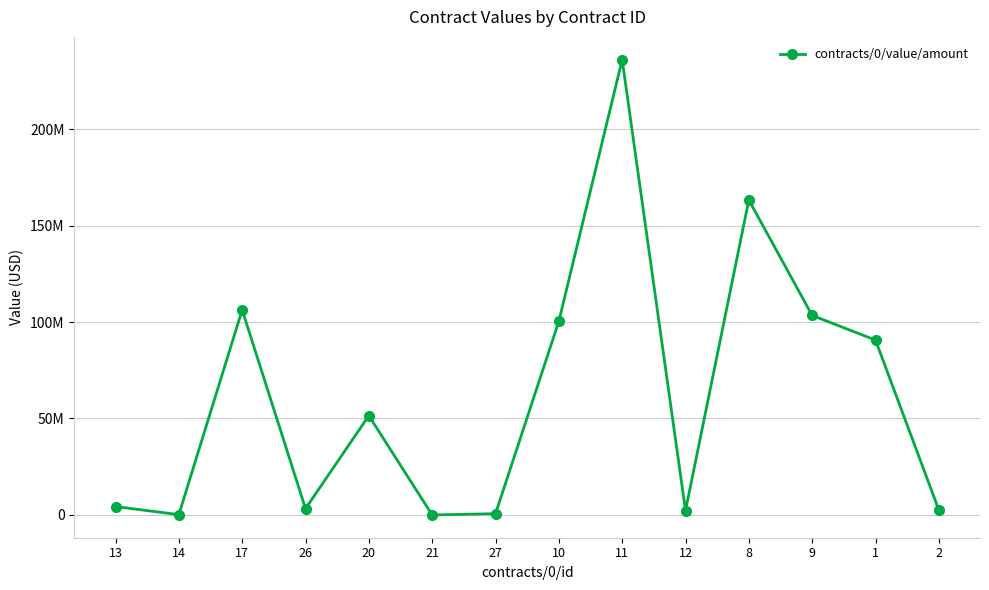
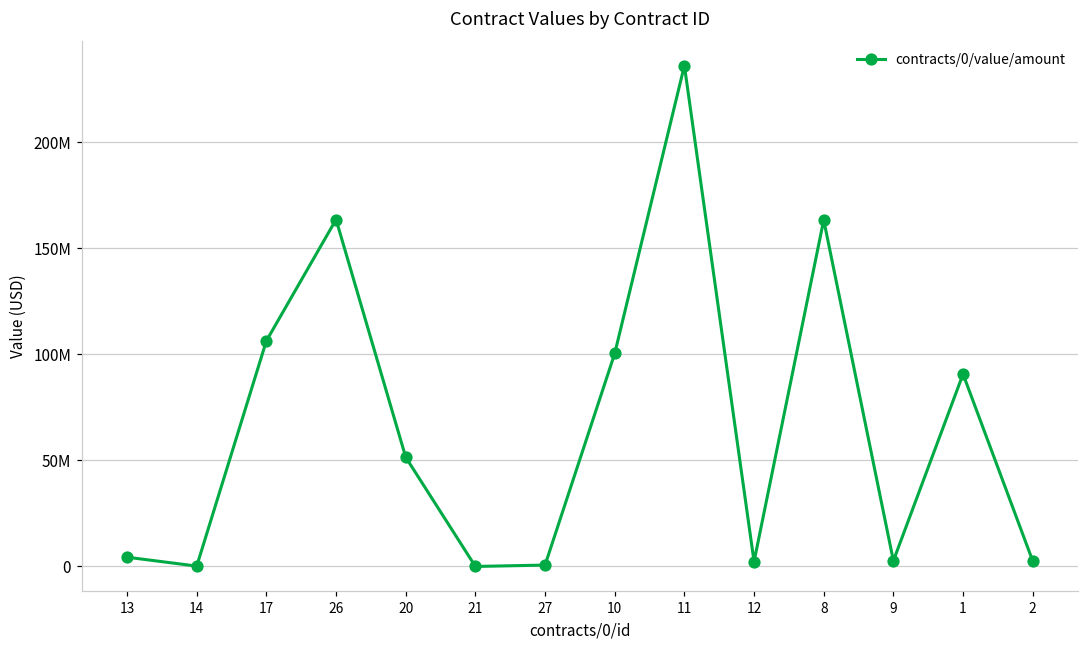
  {
    "13": 4000000,
    "14": 0,
    "17": 106000000,
-   "26": 3000000,
+   "26": 163000000,
    "20": 51000000,
    "21": 0,
    "27": 1000000,
    "10": 100000000,
    "11": 236000000,
    "12": 2000000,
    "8": 163000000,
-   "9": 103000000,
+   "9": 3000000,
    "1": 91000000,
    "2": 3000000
  }
